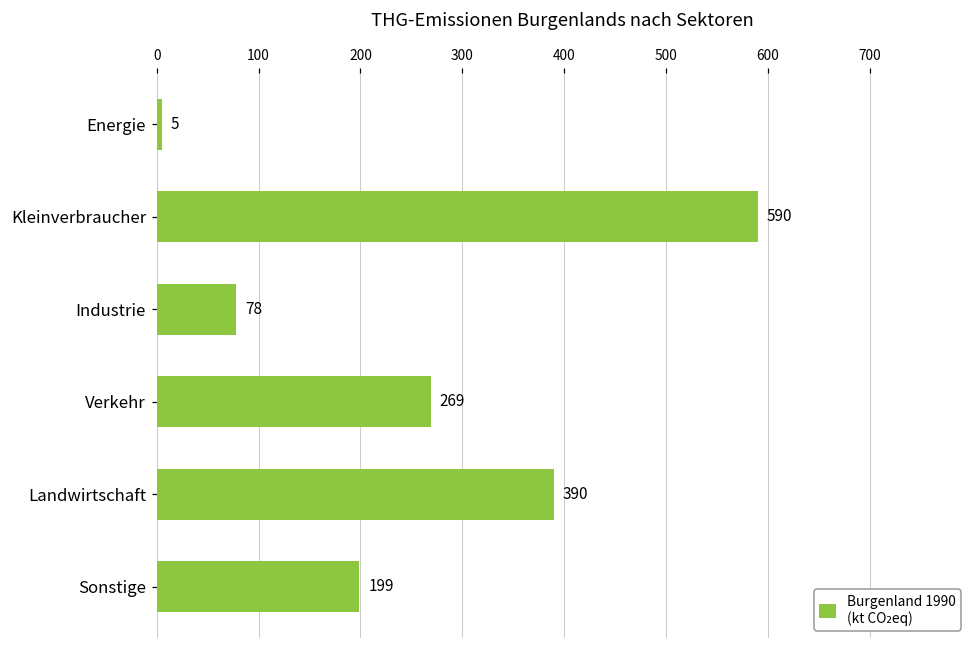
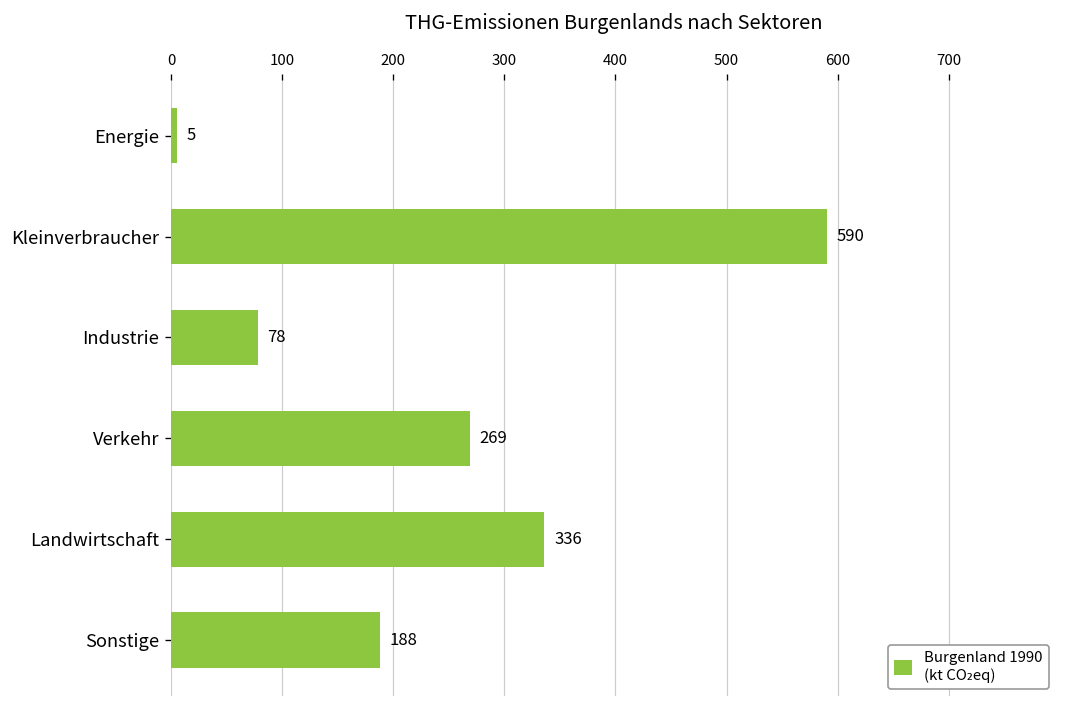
  {
    "Energie": 5,
    "Kleinverbraucher": 590,
    "Industrie": 78,
    "Verkehr": 269,
-   "Landwirtschaft": 390,
-   "Sonstige": 199
+   "Landwirtschaft": 336,
+   "Sonstige": 188
  }
